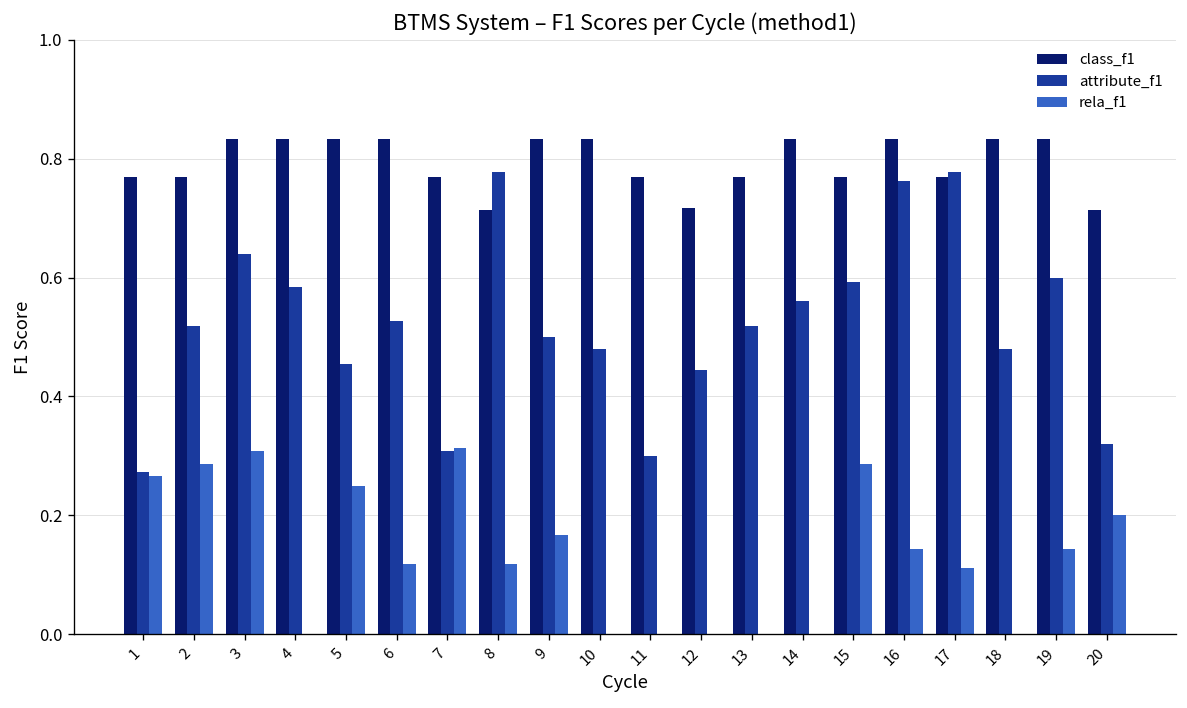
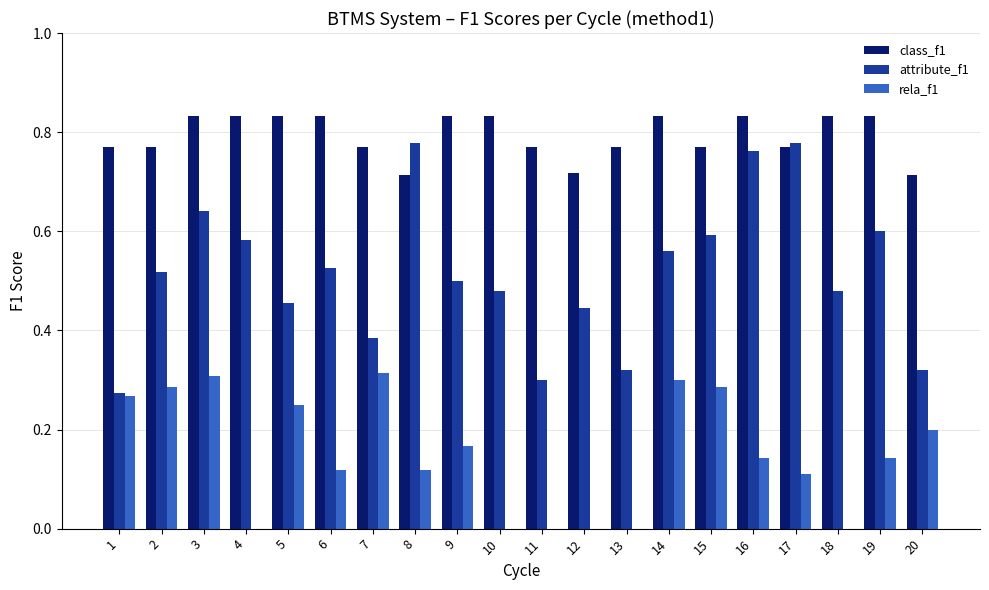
  {
    "class_f1": {
      "1": 0.77,
      "2": 0.77,
      "3": 0.83,
      "4": 0.83,
      "5": 0.83,
      "6": 0.83,
      "7": 0.77,
      "8": 0.71,
      "9": 0.83,
      "10": 0.83,
      "11": 0.77,
      "12": 0.72,
      "13": 0.77,
      "14": 0.83,
      "15": 0.77,
      "16": 0.83,
      "17": 0.77,
      "18": 0.83,
      "19": 0.83,
      "20": 0.71
    },
    "attribute_f1": {
      "1": 0.27,
      "2": 0.52,
      "3": 0.64,
      "4": 0.58,
      "5": 0.45,
      "6": 0.53,
-     "7": 0.31,
+     "7": 0.38,
      "8": 0.78,
      "9": 0.50,
      "10": 0.48,
      "11": 0.30,
      "12": 0.44,
-     "13": 0.52,
+     "13": 0.32,
      "14": 0.56,
      "15": 0.59,
      "16": 0.76,
      "17": 0.78,
      "18": 0.48,
      "19": 0.60,
      "20": 0.32
    },
    "rela_f1": {
      "1": 0.27,
      "2": 0.29,
      "3": 0.31,
      "4": 0.0,
      "5": 0.25,
      "6": 0.12,
      "7": 0.31,
      "8": 0.12,
      "9": 0.17,
      "10": 0.0,
      "11": 0.0,
      "12": 0.0,
      "13": 0.0,
-     "14": 0.0,
+     "14": 0.3,
      "15": 0.29,
      "16": 0.14,
      "17": 0.11,
      "18": 0.0,
      "19": 0.14,
      "20": 0.2
    }
  }
